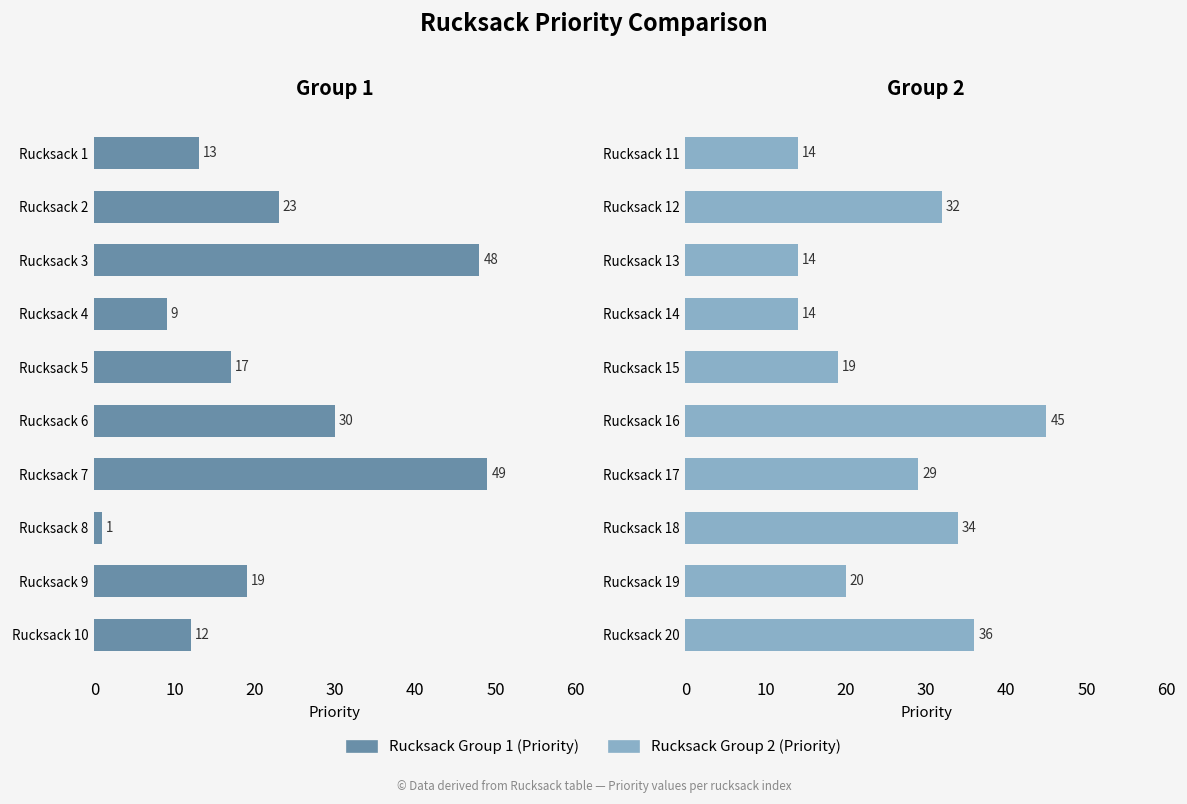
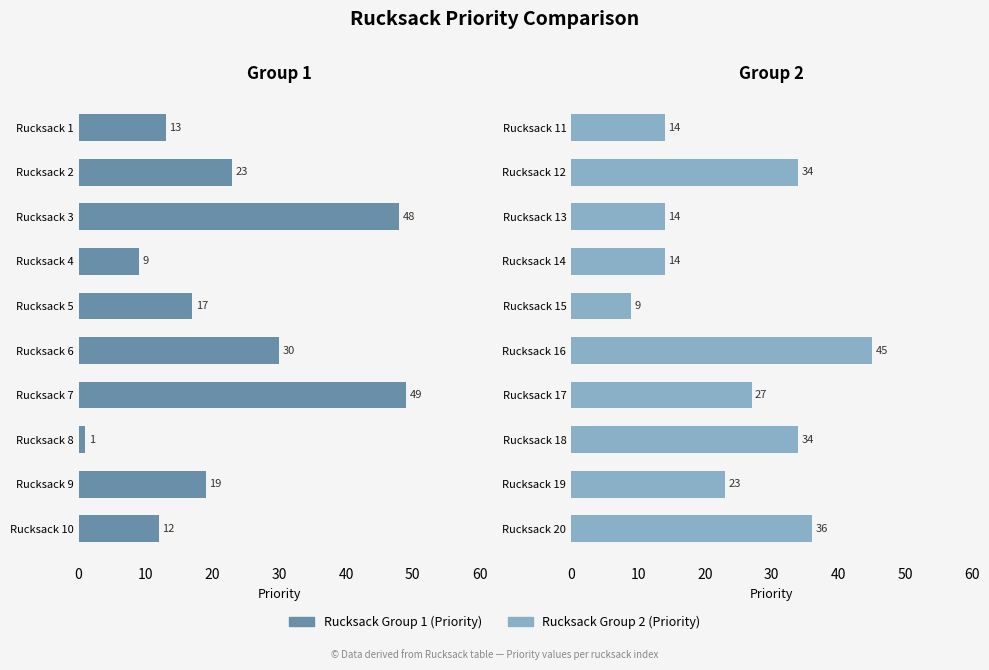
  {
    "Group 1": {
      "Rucksack 1": 13,
      "Rucksack 2": 23,
      "Rucksack 3": 48,
      "Rucksack 4": 9,
      "Rucksack 5": 17,
      "Rucksack 6": 30,
      "Rucksack 7": 49,
      "Rucksack 8": 1,
      "Rucksack 9": 19,
      "Rucksack 10": 12
    },
    "Group 2": {
      "Rucksack 11": 14,
-     "Rucksack 12": 32,
+     "Rucksack 12": 34,
      "Rucksack 13": 14,
      "Rucksack 14": 14,
-     "Rucksack 15": 19,
+     "Rucksack 15": 9,
      "Rucksack 16": 45,
-     "Rucksack 17": 29,
+     "Rucksack 17": 27,
      "Rucksack 18": 34,
-     "Rucksack 19": 20,
+     "Rucksack 19": 23,
      "Rucksack 20": 36
    }
  }
